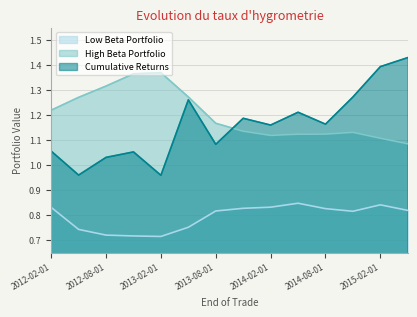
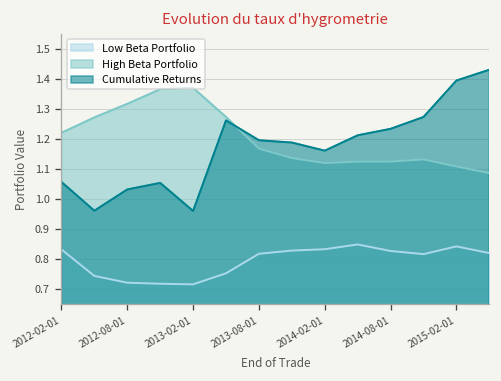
  {
    "Cumulative Returns": {
      "2012-02-01": 1.06,
      "2012-08-01": 1.03,
      "2013-02-01": 0.96,
-     "2013-08-01": 1.08,
+     "2013-08-01": 1.19,
      "2014-02-01": 1.16,
-     "2014-08-01": 1.16,
+     "2014-08-01": 1.23,
      "2015-02-01": 1.39
    }
  }
